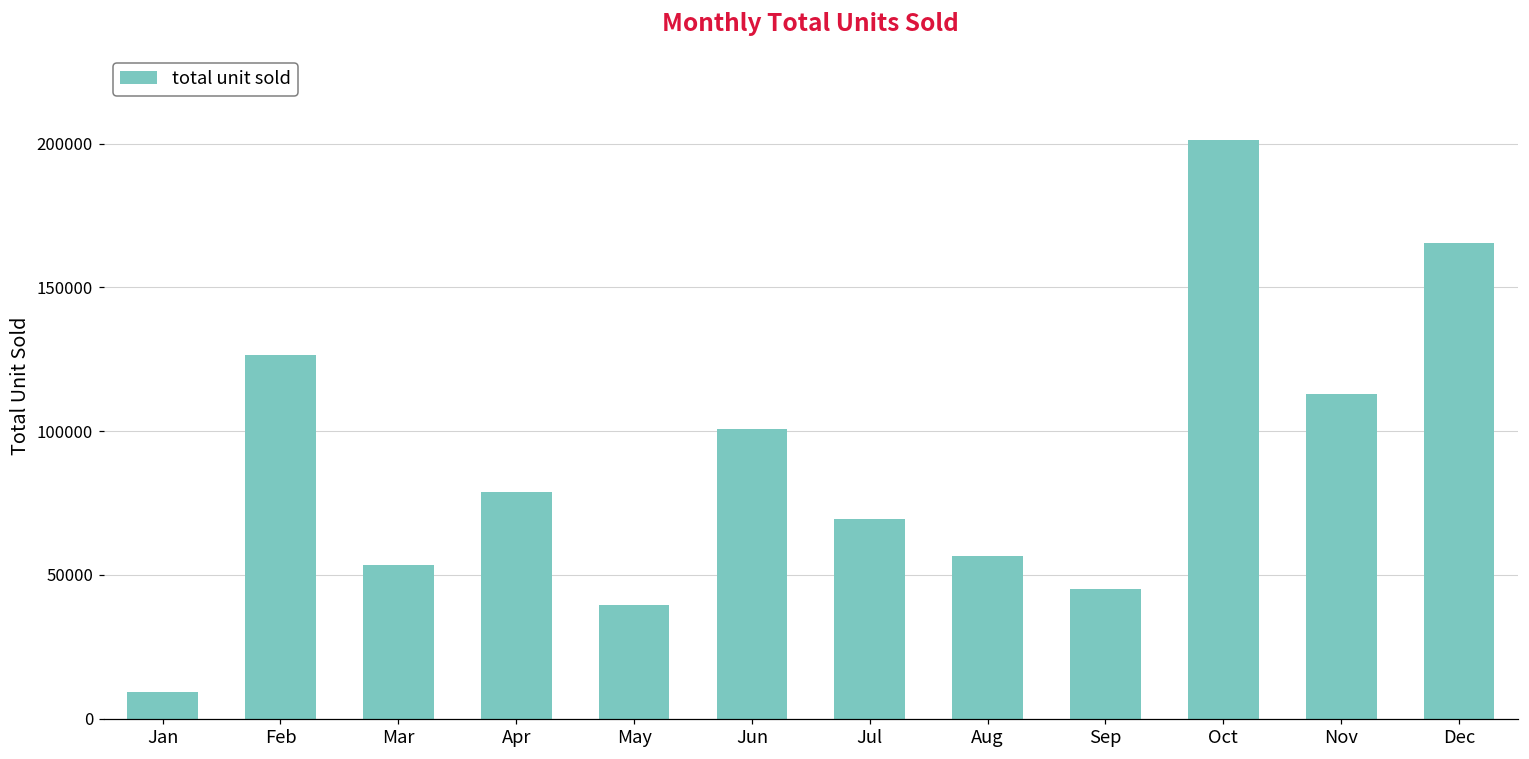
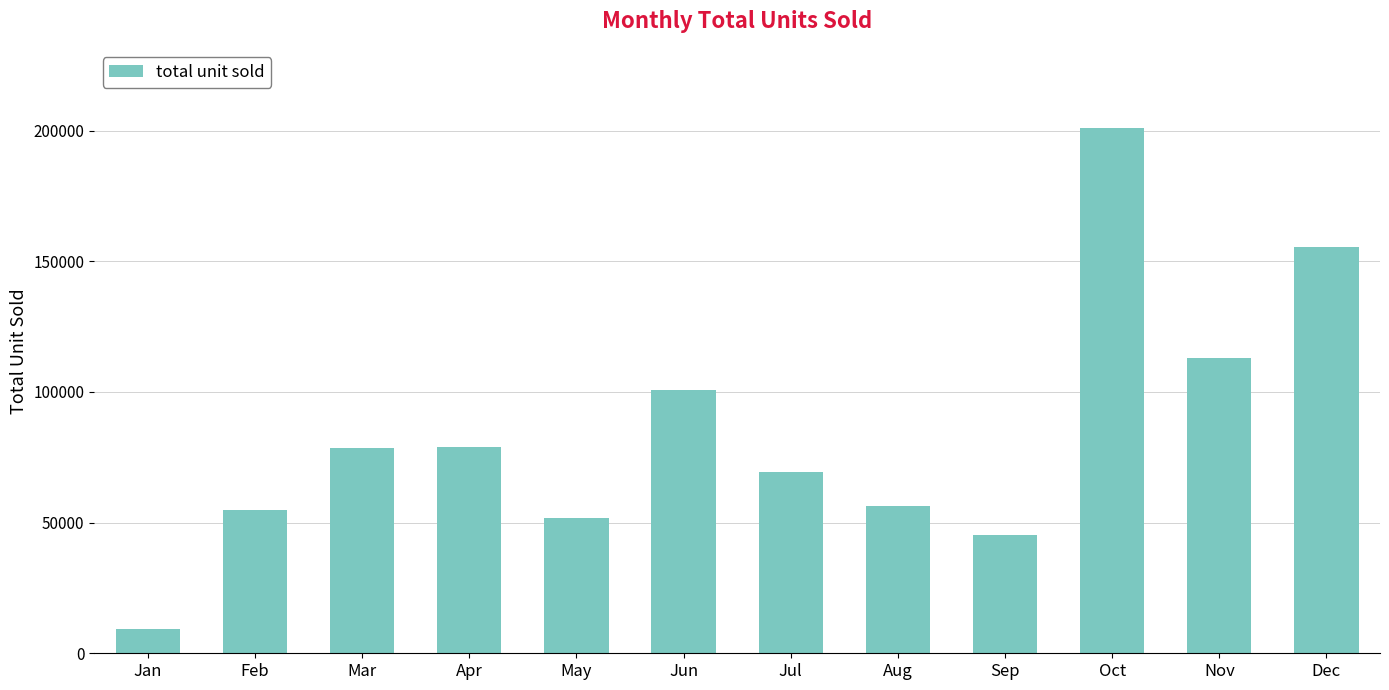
  {
    "Jan": 9000,
-   "Feb": 126000,
-   "Mar": 53000,
+   "Feb": 55000,
+   "Mar": 78000,
    "Apr": 79000,
-   "May": 39000,
+   "May": 52000,
    "Jun": 101000,
    "Jul": 69000,
    "Aug": 56000,
    "Sep": 45000,
    "Oct": 201000,
    "Nov": 113000,
-   "Dec": 166000
+   "Dec": 155000
  }
